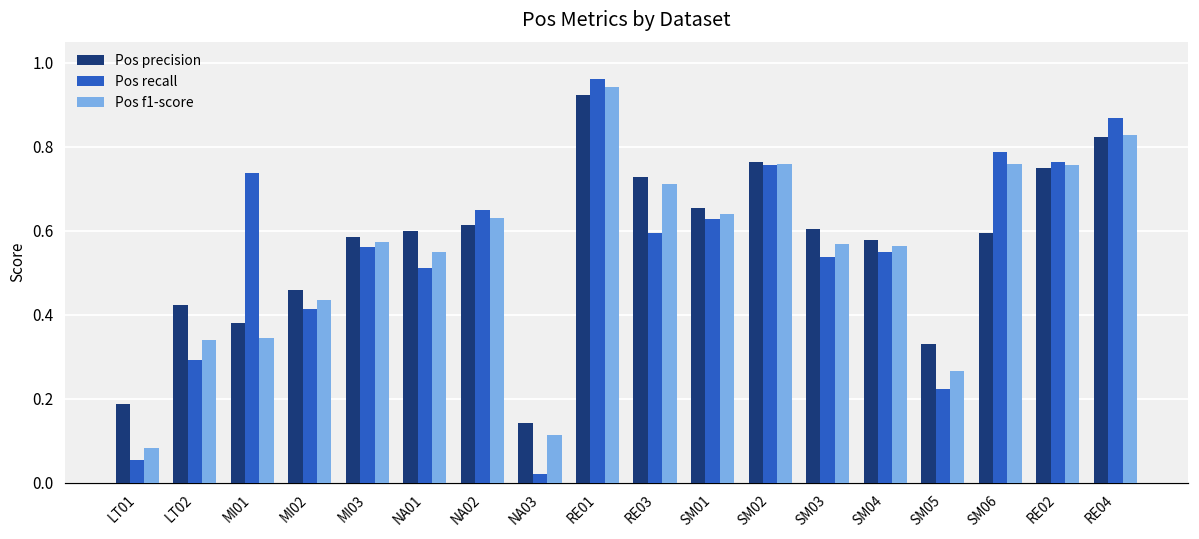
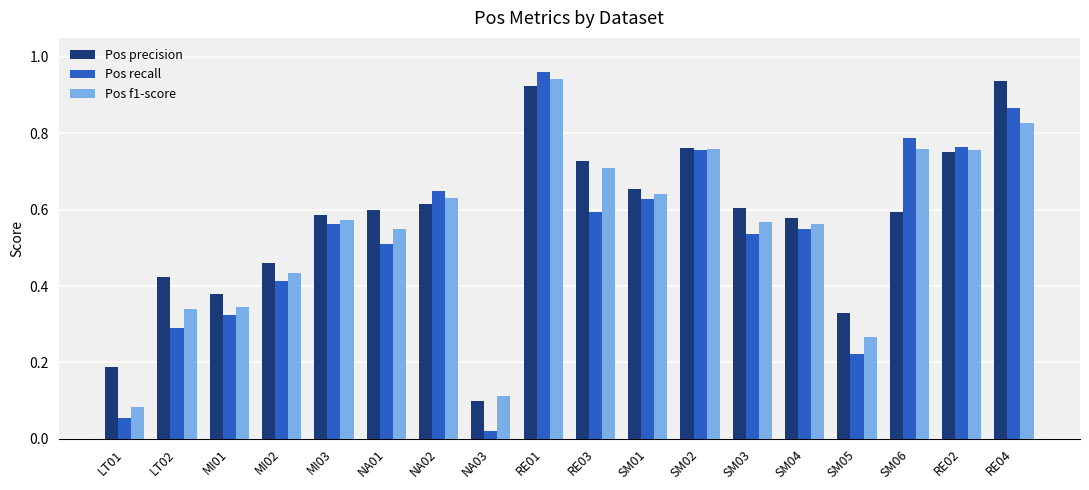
  {
    "Pos precision": {
      "LT01": 0.19,
      "LT02": 0.42,
      "MI01": 0.38,
      "MI02": 0.46,
      "MI03": 0.58,
      "NA01": 0.60,
      "NA02": 0.61,
-     "NA03": 0.14,
+     "NA03": 0.10,
      "RE01": 0.92,
      "RE03": 0.73,
      "SM01": 0.65,
      "SM02": 0.76,
      "SM03": 0.60,
      "SM04": 0.58,
      "SM05": 0.33,
      "SM06": 0.59,
      "RE02": 0.75,
-     "RE04": 0.82
+     "RE04": 0.94
    },
    "Pos recall": {
      "LT01": 0.05,
      "LT02": 0.29,
-     "MI01": 0.74,
+     "MI01": 0.32,
      "MI02": 0.41,
      "MI03": 0.56,
      "NA01": 0.51,
      "NA02": 0.65,
      "NA03": 0.02,
      "RE01": 0.96,
      "RE03": 0.59,
      "SM01": 0.63,
      "SM02": 0.76,
      "SM03": 0.54,
      "SM04": 0.55,
      "SM05": 0.22,
      "SM06": 0.79,
      "RE02": 0.76,
      "RE04": 0.87
    },
    "Pos f1-score": {
      "LT01": 0.08,
      "LT02": 0.34,
      "MI01": 0.35,
      "MI02": 0.43,
      "MI03": 0.57,
      "NA01": 0.55,
      "NA02": 0.63,
      "NA03": 0.11,
      "RE01": 0.94,
      "RE03": 0.71,
      "SM01": 0.64,
      "SM02": 0.76,
      "SM03": 0.57,
      "SM04": 0.56,
      "SM05": 0.27,
      "SM06": 0.76,
      "RE02": 0.76,
      "RE04": 0.83
    }
  }
